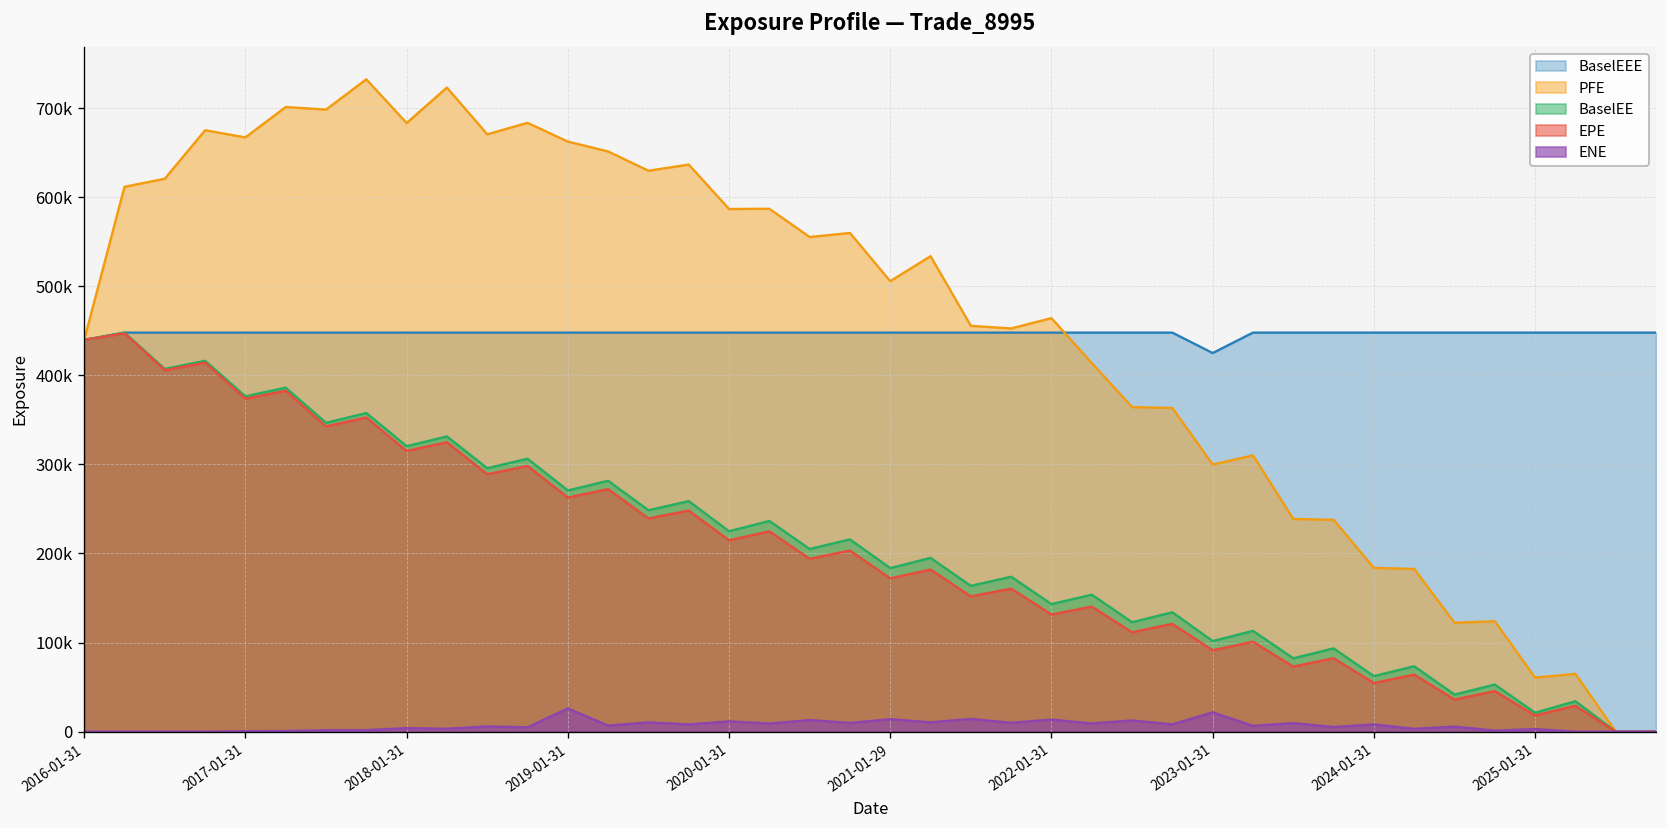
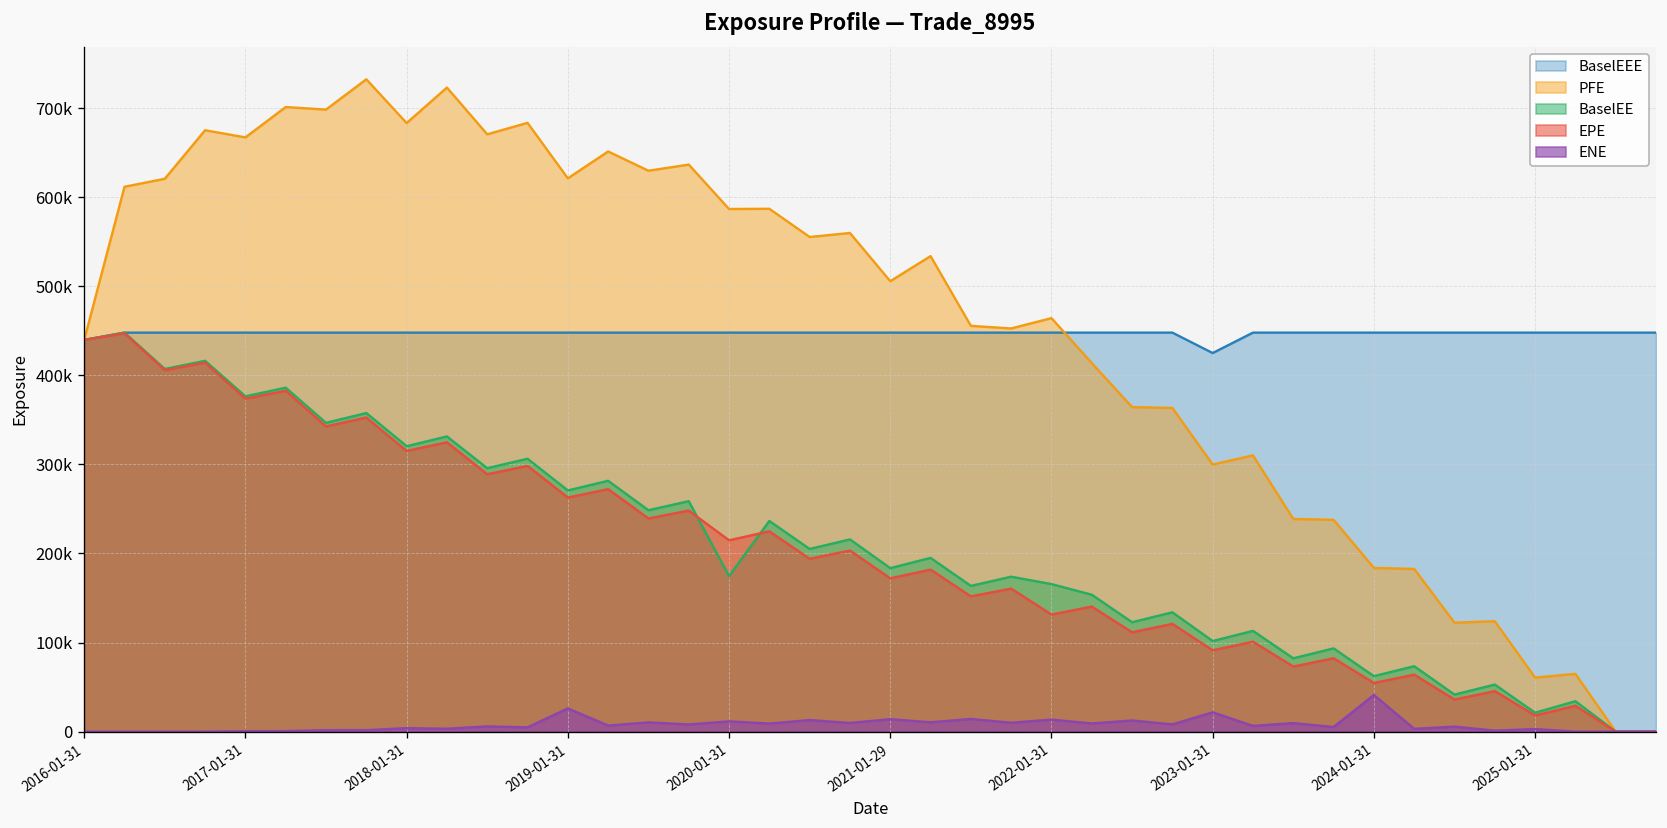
  {
    "BaselEEE": {
      "2017-01-31": 450000,
      "2018-01-31": 450000,
      "2019-01-31": 450000,
      "2020-01-31": 450000,
      "2021-01-29": 450000,
      "2022-01-31": 450000,
      "2023-01-31": 430000,
      "2024-01-31": 450000,
      "2025-01-31": 450000
    },
    "PFE": {
      "2017-01-31": 670000,
      "2018-01-31": 680000,
-     "2019-01-31": 660000,
+     "2019-01-31": 620000,
      "2020-01-31": 590000,
      "2021-01-29": 510000,
      "2022-01-31": 460000,
      "2023-01-31": 300000,
      "2024-01-31": 180000,
      "2025-01-31": 60000
    },
    "BaselEE": {
      "2018-01-31": 320000,
      "2019-01-31": 270000,
-     "2020-01-31": 220000,
+     "2020-01-31": 170000,
      "2021-01-29": 180000,
-     "2022-01-31": 140000,
+     "2022-01-31": 170000,
      "2023-01-31": 100000,
      "2024-01-31": 60000
    },
    "EPE": {
      "2018-01-31": 320000,
      "2019-01-31": 260000,
      "2020-01-31": 210000,
      "2021-01-29": 170000,
      "2022-01-31": 130000,
      "2023-01-31": 90000,
      "2024-01-31": 50000
    },
    "ENE": {
      "2016-01-31": 0,
      "2017-01-31": 0,
      "2018-01-31": 0,
      "2019-01-31": 30000,
      "2020-01-31": 10000,
      "2021-01-29": 10000,
      "2022-01-31": 10000,
      "2023-01-31": 20000,
-     "2024-01-31": 10000,
+     "2024-01-31": 40000,
      "2025-01-31": 0
    }
  }
